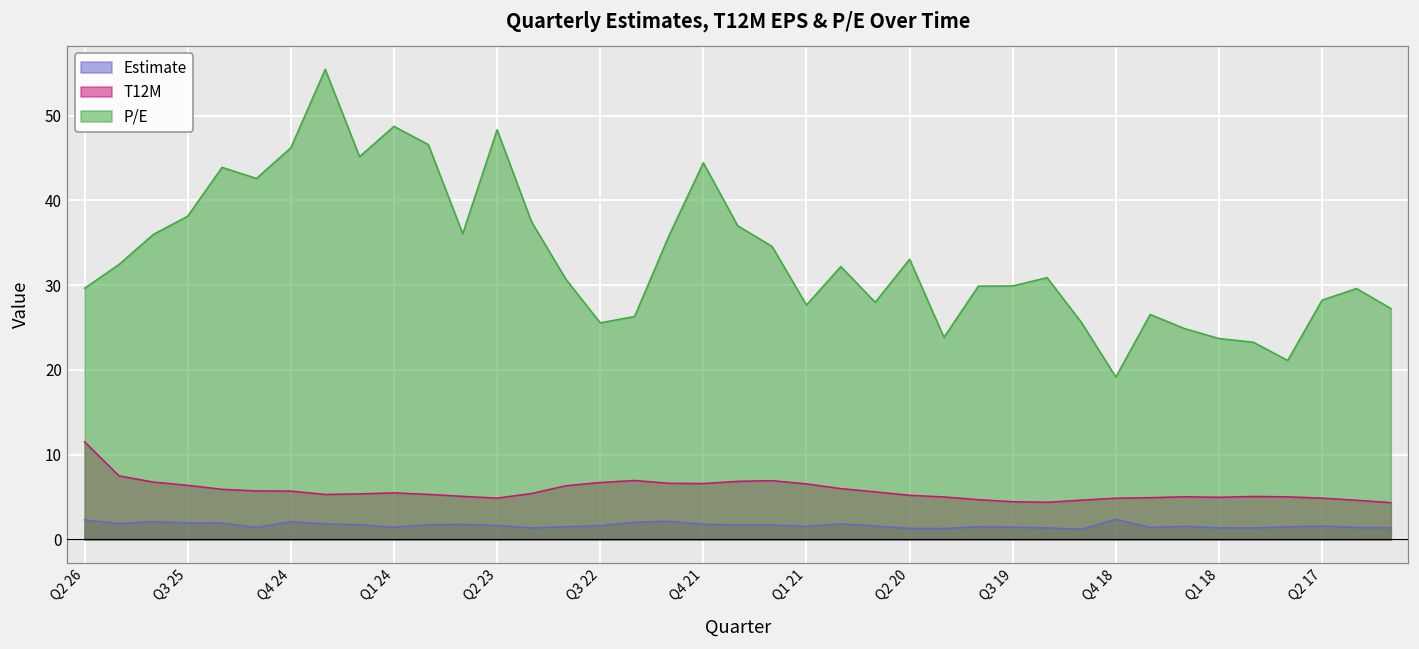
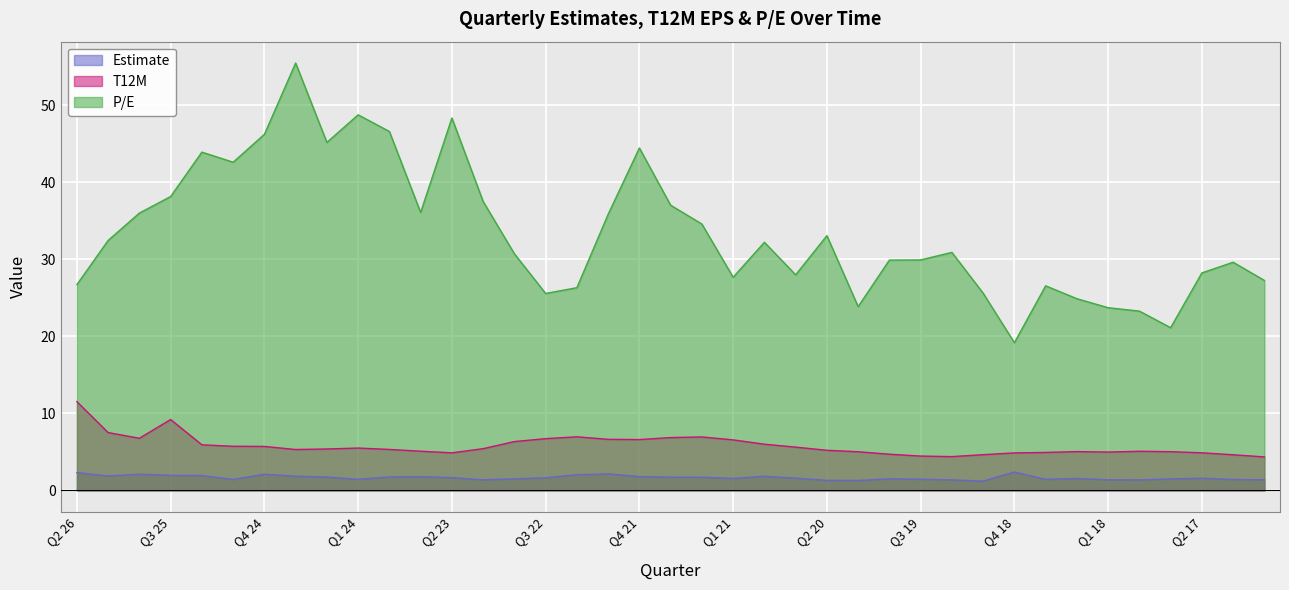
  {
    "Estimate": {
      "Q2 26": 2,
      "Q3 25": 2,
      "Q4 24": 2,
      "Q1 24": 1,
      "Q2 23": 2,
      "Q3 22": 2,
      "Q4 21": 2,
      "Q1 21": 2,
      "Q2 20": 1,
      "Q3 19": 1,
      "Q4 18": 2,
      "Q1 18": 1,
      "Q2 17": 2
    },
    "T12M": {
      "Q2 26": 12,
-     "Q3 25": 6,
+     "Q3 25": 9,
      "Q4 24": 6,
      "Q1 24": 5,
      "Q2 23": 5,
      "Q3 22": 7,
      "Q4 21": 7,
      "Q1 21": 7,
      "Q2 20": 5,
      "Q3 19": 4,
      "Q4 18": 5,
      "Q1 18": 5,
      "Q2 17": 5
    },
    "P/E": {
-     "Q2 26": 30,
+     "Q2 26": 27,
      "Q3 25": 38,
      "Q4 24": 46,
      "Q1 24": 49,
      "Q2 23": 48,
      "Q3 22": 26,
      "Q4 21": 44,
      "Q1 21": 28,
      "Q2 20": 33,
      "Q3 19": 30,
      "Q4 18": 19,
      "Q1 18": 24,
      "Q2 17": 28
    }
  }
